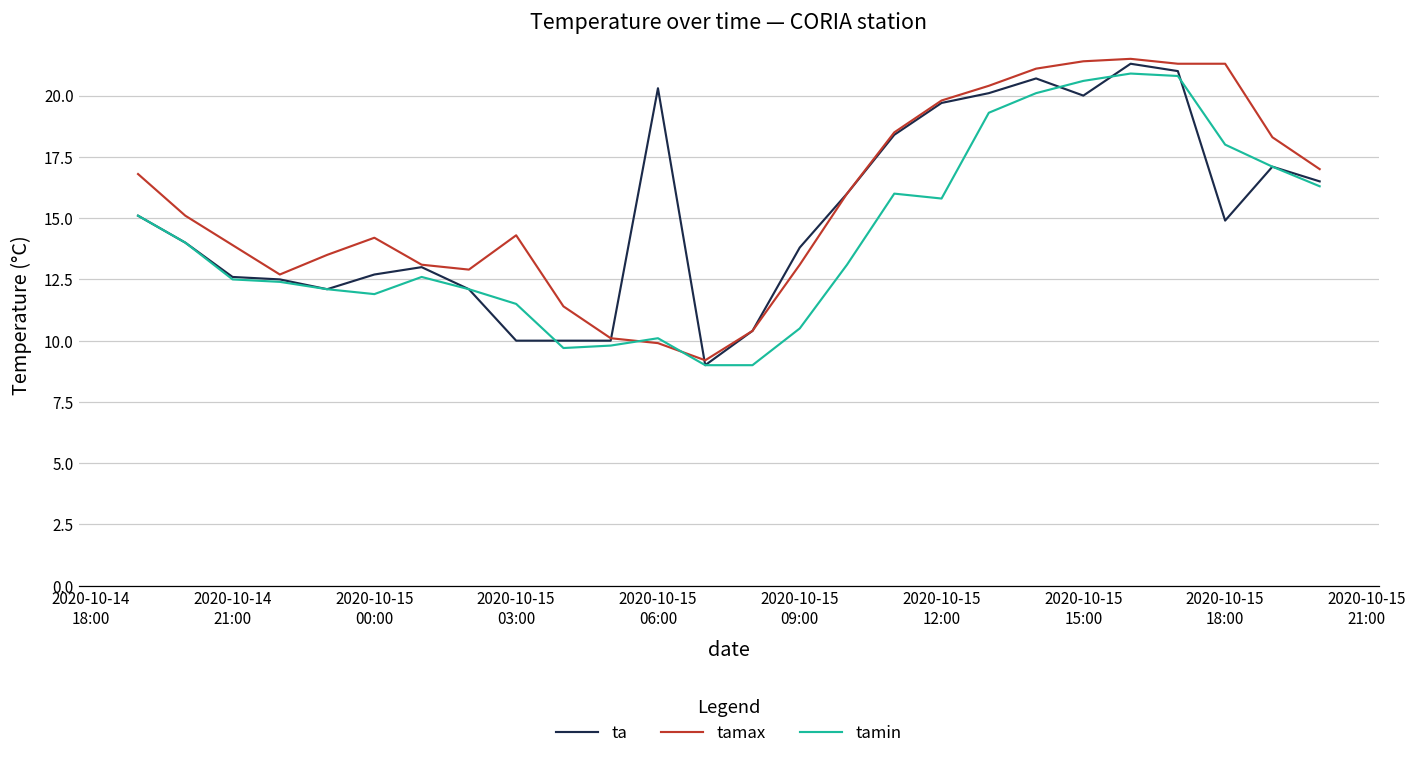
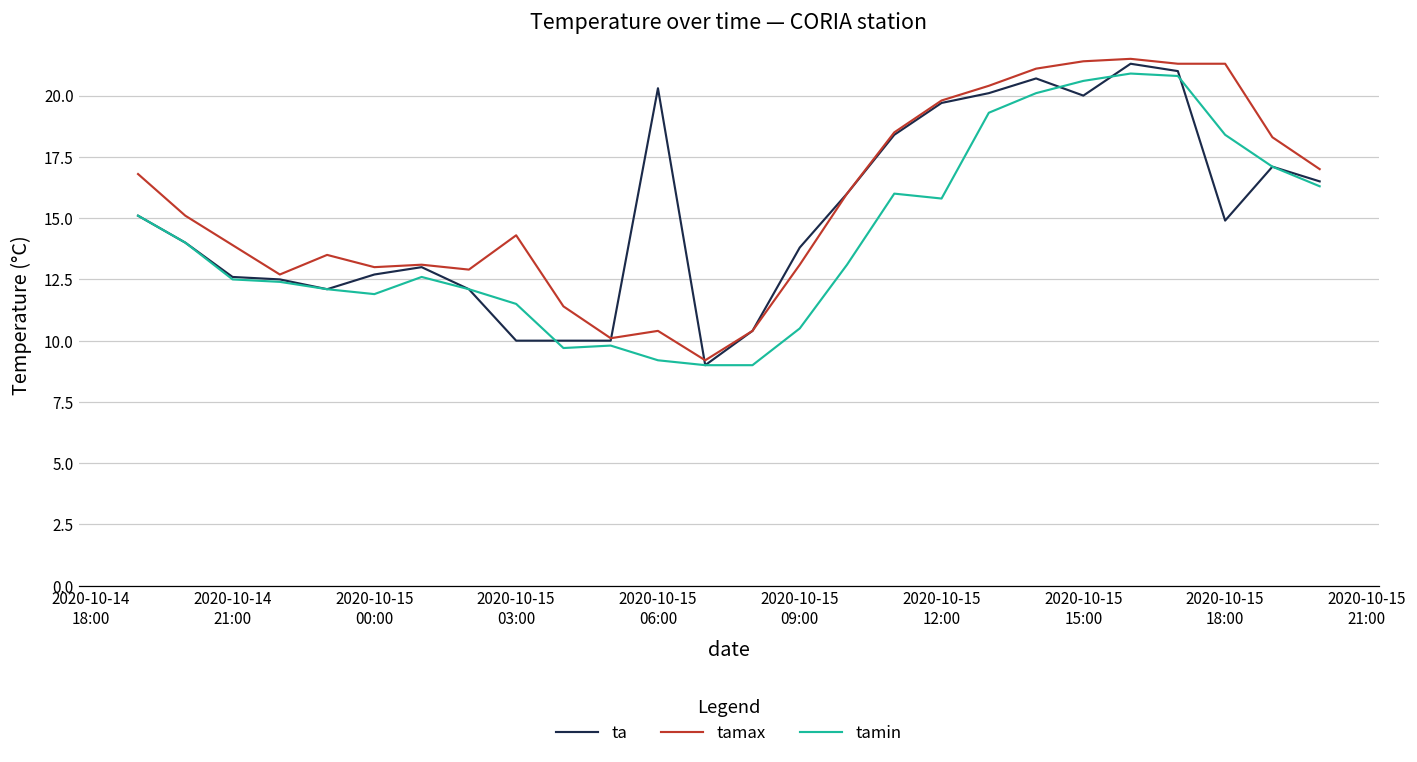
  {
    "ta": {
      "2020-10-15 00:00": 12.7,
      "2020-10-15 03:00": 10.0,
      "2020-10-15 06:00": 20.3,
      "2020-10-15 09:00": 13.8,
      "2020-10-15 15:00": 20.0,
      "2020-10-15 18:00": 14.9
    },
    "tamax": {
      "2020-10-14 21:00": 13.9,
-     "2020-10-15 00:00": 14.2,
+     "2020-10-15 00:00": 13.0,
      "2020-10-15 03:00": 14.3,
-     "2020-10-15 06:00": 9.9,
+     "2020-10-15 06:00": 10.4,
      "2020-10-15 09:00": 13.1,
      "2020-10-15 15:00": 21.4,
      "2020-10-15 18:00": 21.3
    },
    "tamin": {
      "2020-10-15 00:00": 11.9,
      "2020-10-15 03:00": 11.5,
-     "2020-10-15 06:00": 10.1,
+     "2020-10-15 06:00": 9.2,
      "2020-10-15 09:00": 10.5,
      "2020-10-15 12:00": 15.8,
      "2020-10-15 15:00": 20.6,
-     "2020-10-15 18:00": 18.0
+     "2020-10-15 18:00": 18.4
    }
  }
